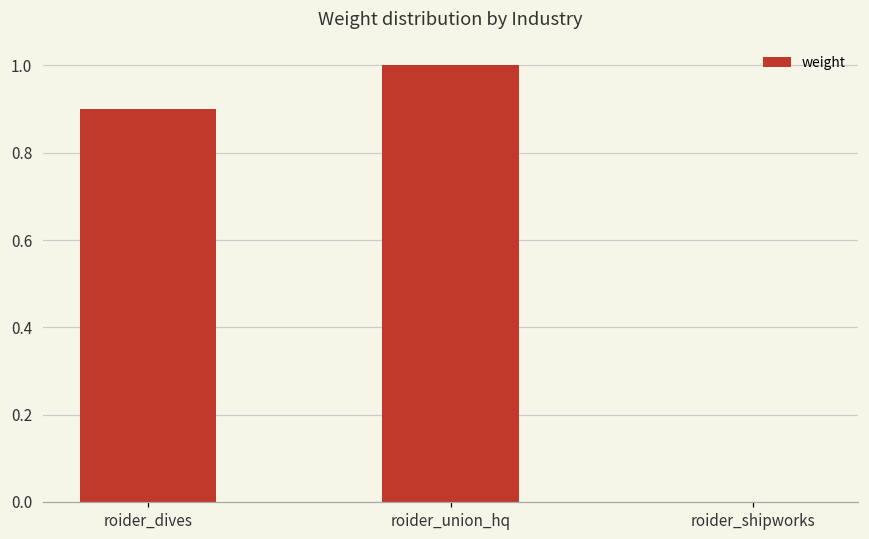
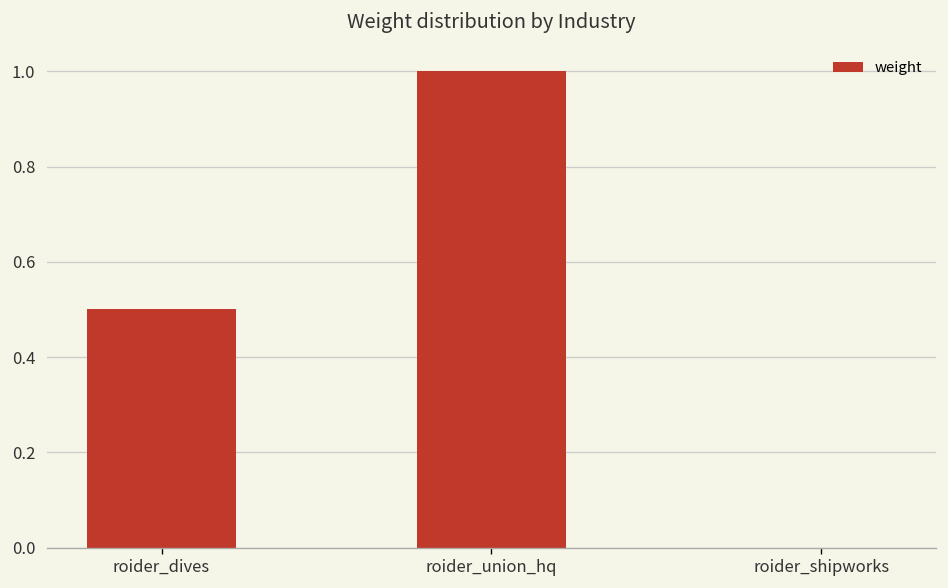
  {
-   "roider_dives": 0.9,
+   "roider_dives": 0.5,
    "roider_union_hq": 1.0,
    "roider_shipworks": 0.0
  }
